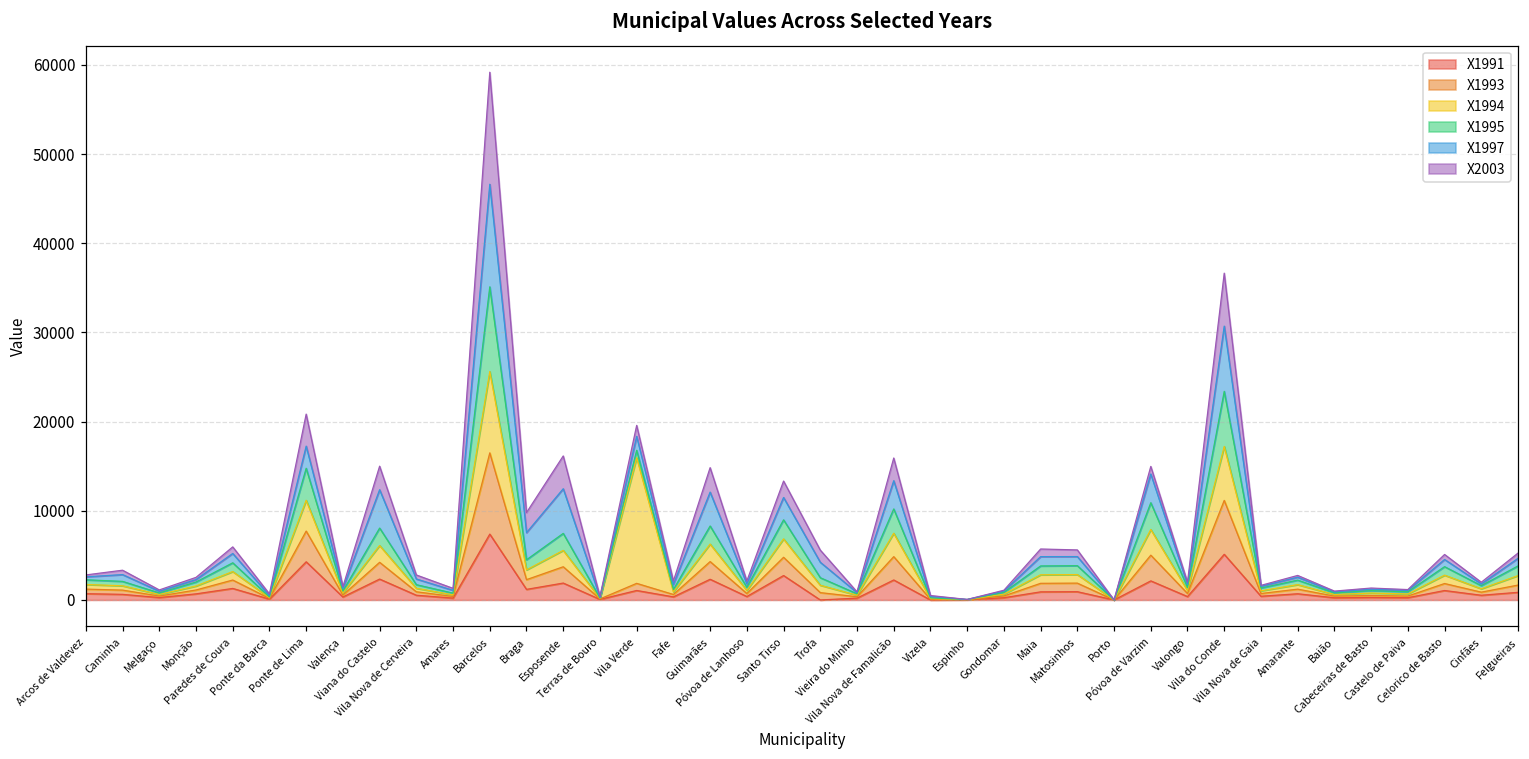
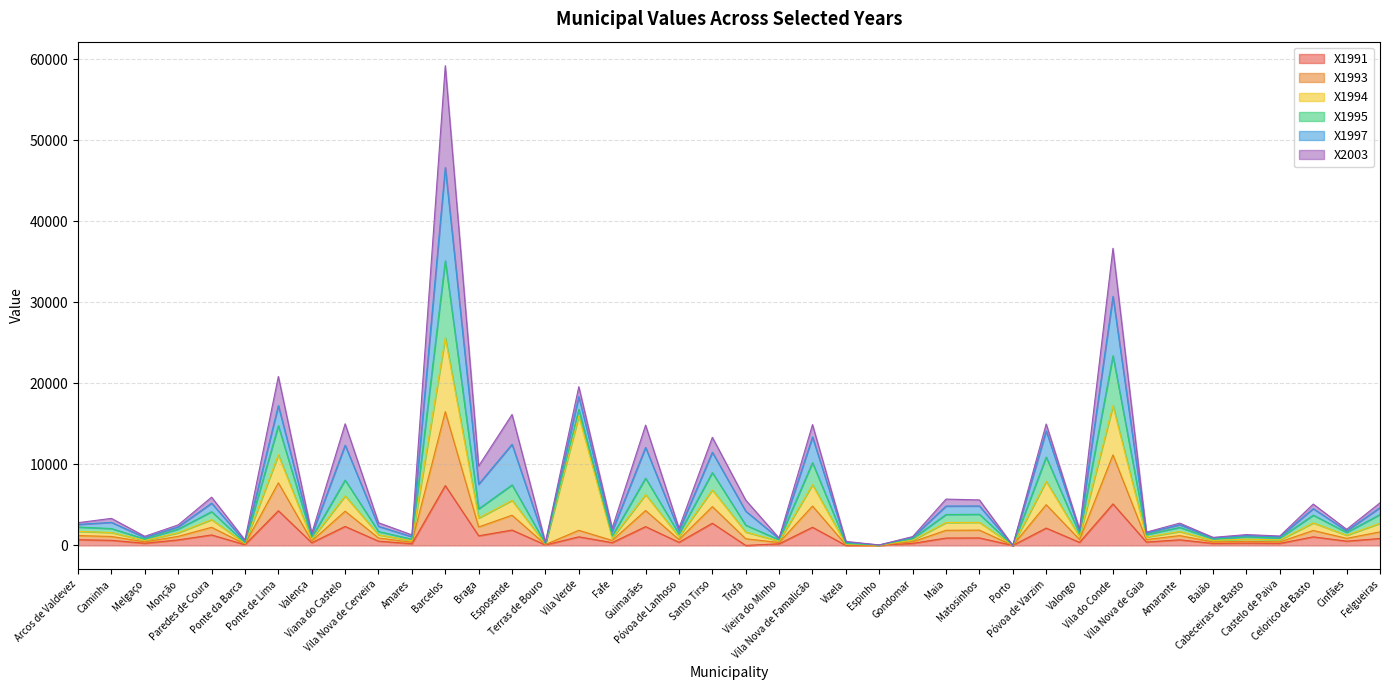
  {
    "X1994": {
      "Arcos de Valdevez": 1000,
      "Caminha": 0,
      "Monção": 0,
      "Paredes de Coura": 1000,
      "Ponte de Lima": 3000,
      "Viana do Castelo": 2000,
      "Vila Nova de Cerveira": 0,
      "Barcelos": 9000,
      "Braga": 1000,
      "Esposende": 2000,
      "Vila Verde": 14000,
      "Guimarães": 2000,
      "Póvoa de Lanhoso": 0,
      "Santo Tirso": 2000,
      "Trofa": 1000,
      "Vila Nova de Famalicão": 3000,
      "Maia": 1000,
      "Matosinhos": 1000,
      "Póvoa de Varzim": 3000,
      "Valongo": 0,
      "Vila do Conde": 6000,
      "Amarante": 1000,
      "Celorico de Basto": 1000,
      "Cinfães": 0,
      "Felgueiras": 1000
    },
    "X1995": {
      "Arcos de Valdevez": 1000,
      "Caminha": 0,
      "Paredes de Coura": 1000,
      "Ponte de Lima": 4000,
      "Viana do Castelo": 2000,
      "Vila Nova de Cerveira": 0,
      "Barcelos": 9000,
      "Braga": 1000,
      "Esposende": 2000,
      "Vila Verde": 1000,
      "Guimarães": 2000,
      "Póvoa de Lanhoso": 0,
      "Santo Tirso": 2000,
      "Trofa": 1000,
      "Vila Nova de Famalicão": 3000,
      "Maia": 1000,
      "Matosinhos": 1000,
      "Póvoa de Varzim": 3000,
      "Valongo": 0,
      "Vila do Conde": 6000,
      "Amarante": 1000,
      "Celorico de Basto": 1000,
      "Felgueiras": 1000
    },
    "X1997": {
      "Caminha": 1000,
      "Paredes de Coura": 1000,
      "Ponte de Lima": 2000,
      "Viana do Castelo": 4000,
      "Vila Nova de Cerveira": 1000,
      "Barcelos": 12000,
      "Braga": 3000,
      "Esposende": 5000,
      "Vila Verde": 2000,
      "Fafe": 1000,
      "Guimarães": 4000,
      "Póvoa de Lanhoso": 0,
      "Santo Tirso": 3000,
      "Trofa": 2000,
      "Vila Nova de Famalicão": 3000,
      "Maia": 1000,
      "Matosinhos": 1000,
      "Póvoa de Varzim": 3000,
      "Vila do Conde": 7000,
      "Celorico de Basto": 1000,
      "Felgueiras": 1000
    },
    "X2003": {
      "Caminha": 0,
      "Paredes de Coura": 1000,
      "Ponte de Lima": 4000,
      "Viana do Castelo": 3000,
      "Vila Nova de Cerveira": 0,
      "Barcelos": 13000,
      "Braga": 2000,
      "Esposende": 4000,
      "Vila Verde": 1000,
      "Fafe": 0,
      "Guimarães": 3000,
      "Póvoa de Lanhoso": 0,
      "Santo Tirso": 2000,
      "Trofa": 1000,
-     "Vila Nova de Famalicão": 3000,
+     "Vila Nova de Famalicão": 2000,
      "Maia": 1000,
      "Matosinhos": 1000,
      "Póvoa de Varzim": 1000,
      "Vila do Conde": 6000,
      "Celorico de Basto": 1000,
      "Felgueiras": 1000
    }
  }
